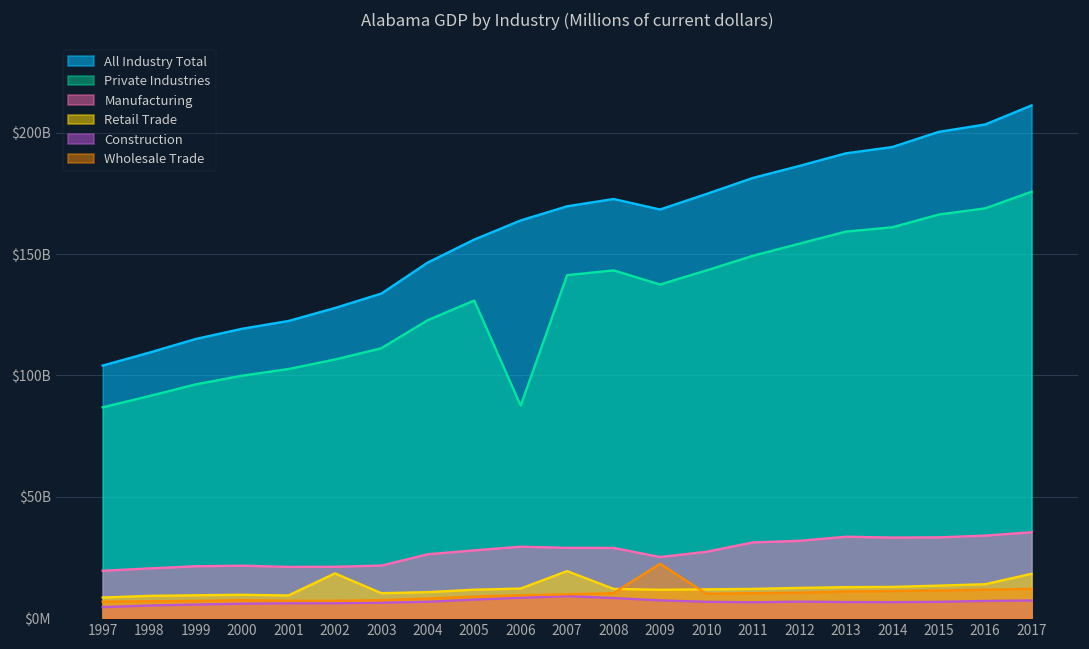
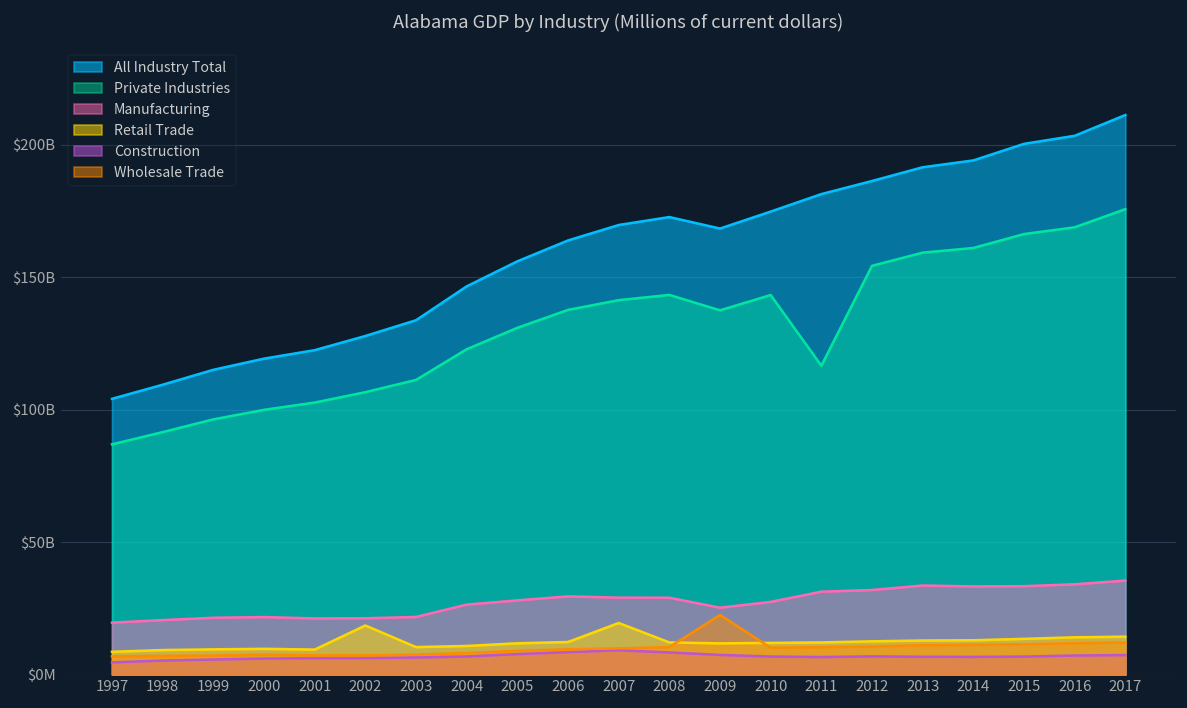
  {
    "All Industry Total": {
      "1997": "$104000000000",
      "1998": "$109000000000",
      "1999": "$115000000000",
      "2000": "$119000000000",
      "2001": "$122000000000",
      "2002": "$128000000000",
      "2003": "$134000000000",
      "2004": "$147000000000",
      "2005": "$156000000000",
      "2006": "$164000000000",
      "2007": "$170000000000",
      "2008": "$173000000000",
      "2009": "$168000000000",
      "2010": "$175000000000",
      "2011": "$181000000000",
      "2012": "$186000000000",
      "2013": "$191000000000",
      "2014": "$194000000000",
      "2015": "$200000000000",
      "2016": "$203000000000",
      "2017": "$211000000000"
    },
    "Private Industries": {
      "1997": "$87000000000",
      "1998": "$92000000000",
      "1999": "$96000000000",
      "2000": "$100000000000",
      "2001": "$103000000000",
      "2002": "$107000000000",
      "2003": "$111000000000",
      "2004": "$123000000000",
      "2005": "$131000000000",
-     "2006": "$88000000000",
+     "2006": "$138000000000",
      "2007": "$141000000000",
      "2008": "$143000000000",
      "2009": "$137000000000",
      "2010": "$143000000000",
-     "2011": "$149000000000",
+     "2011": "$117000000000",
      "2012": "$154000000000",
      "2013": "$159000000000",
      "2014": "$161000000000",
      "2015": "$166000000000",
      "2016": "$169000000000",
      "2017": "$176000000000"
    },
    "Retail Trade": {
      "1997": "$9000000000",
      "1998": "$9000000000",
      "1999": "$10000000000",
      "2000": "$10000000000",
      "2001": "$9000000000",
      "2002": "$19000000000",
      "2003": "$10000000000",
      "2004": "$11000000000",
      "2005": "$12000000000",
      "2006": "$12000000000",
      "2007": "$19000000000",
      "2008": "$12000000000",
      "2009": "$12000000000",
      "2010": "$12000000000",
      "2011": "$12000000000",
      "2012": "$13000000000",
      "2013": "$13000000000",
      "2014": "$13000000000",
      "2015": "$13000000000",
      "2016": "$14000000000",
-     "2017": "$18000000000"
+     "2017": "$14000000000"
    },
    "Wholesale Trade": {
      "1997": "$7000000000",
      "1998": "$7000000000",
      "1999": "$7000000000",
      "2000": "$8000000000",
      "2004": "$8000000000",
      "2005": "$9000000000",
      "2008": "$10000000000",
      "2009": "$22000000000",
      "2010": "$10000000000",
      "2011": "$10000000000",
      "2012": "$11000000000",
      "2013": "$11000000000",
      "2014": "$11000000000",
      "2015": "$11000000000",
      "2016": "$12000000000",
      "2017": "$12000000000"
    }
  }
